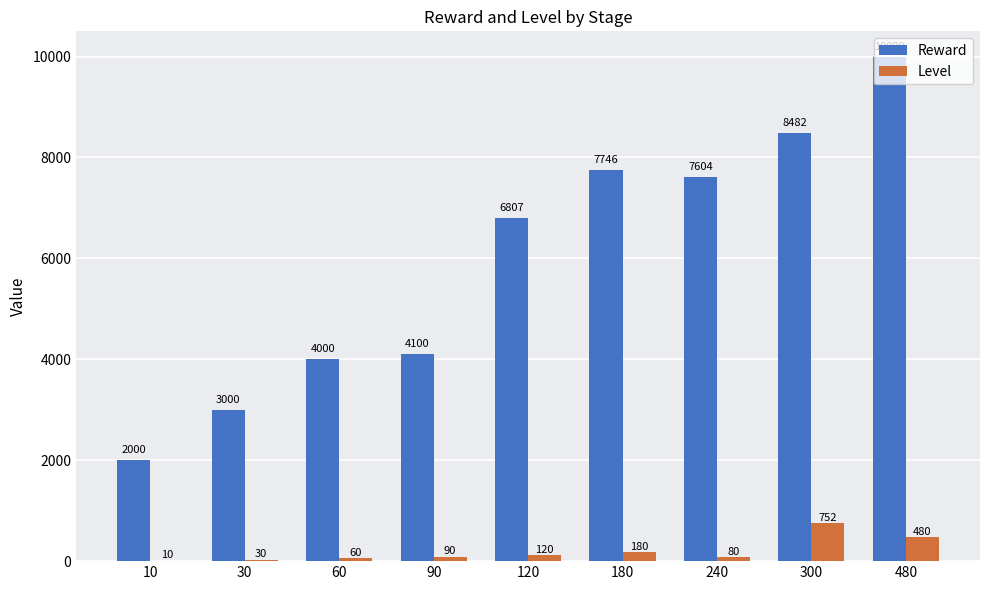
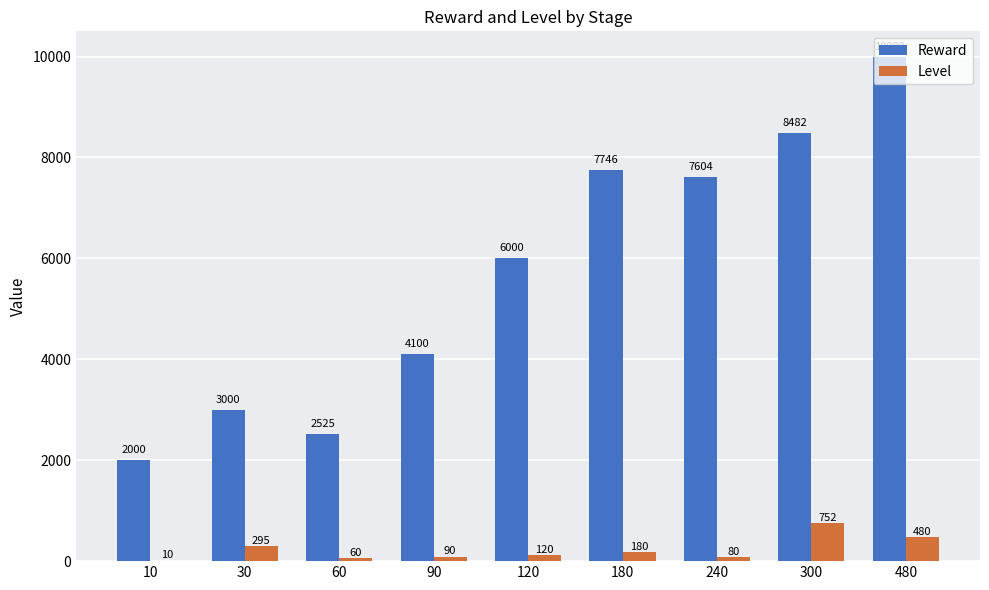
  {
    "Reward": {
      "10": 2000,
      "30": 3000,
-     "60": 4000,
+     "60": 2525,
      "90": 4100,
-     "120": 6807,
+     "120": 6000,
      "180": 7746,
      "240": 7604,
      "300": 8482
    },
    "Level": {
      "10": 10,
-     "30": 30,
+     "30": 295,
      "60": 60,
      "90": 90,
      "120": 120,
      "180": 180,
      "240": 80,
      "300": 752,
      "480": 480
    }
  }
